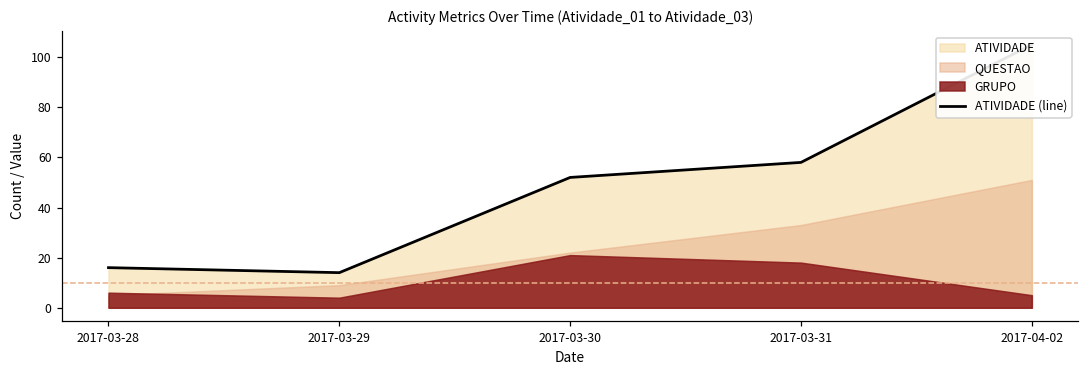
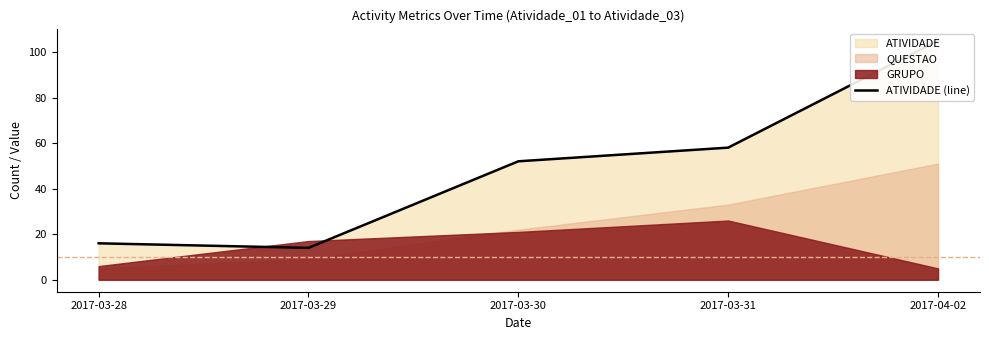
  {
    "GRUPO": {
-     "2017-03-29": 4,
-     "2017-03-31": 18,
+     "2017-03-29": 17,
+     "2017-03-31": 26,
      "2017-04-02": 5
    }
  }
